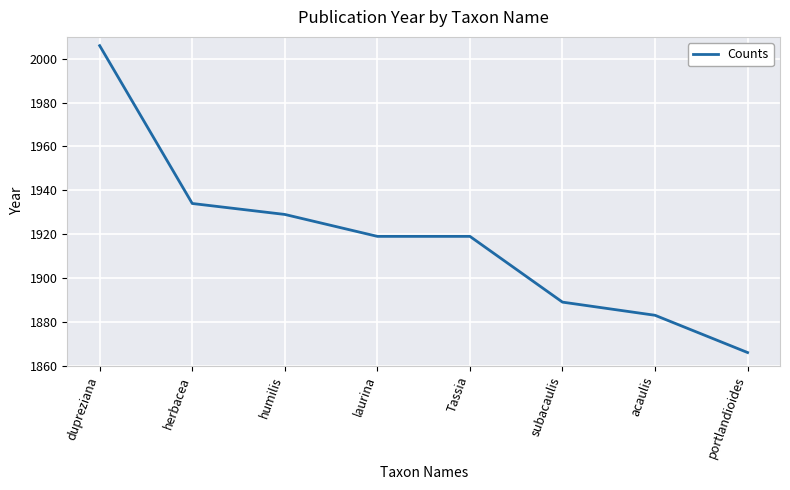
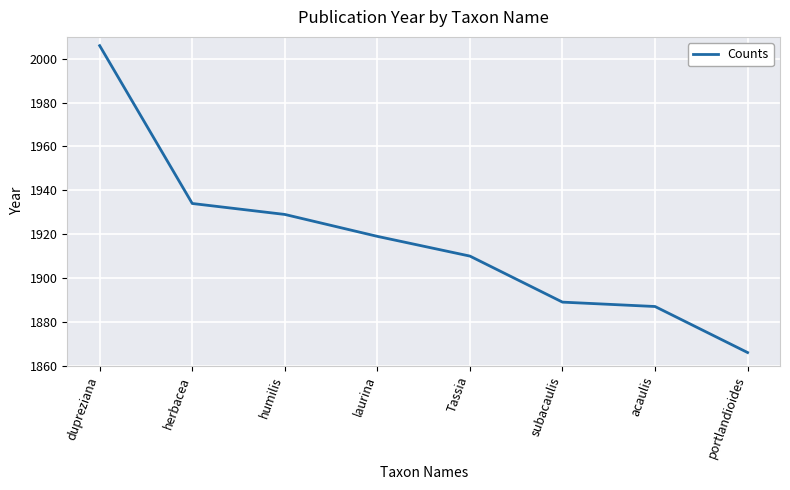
  {
    "dupreziana": 2006,
    "herbacea": 1934,
    "humilis": 1929,
    "laurina": 1919,
-   "Tassia": 1919,
+   "Tassia": 1910,
    "subacaulis": 1889,
-   "acaulis": 1883,
+   "acaulis": 1887,
    "portlandioides": 1866
  }
